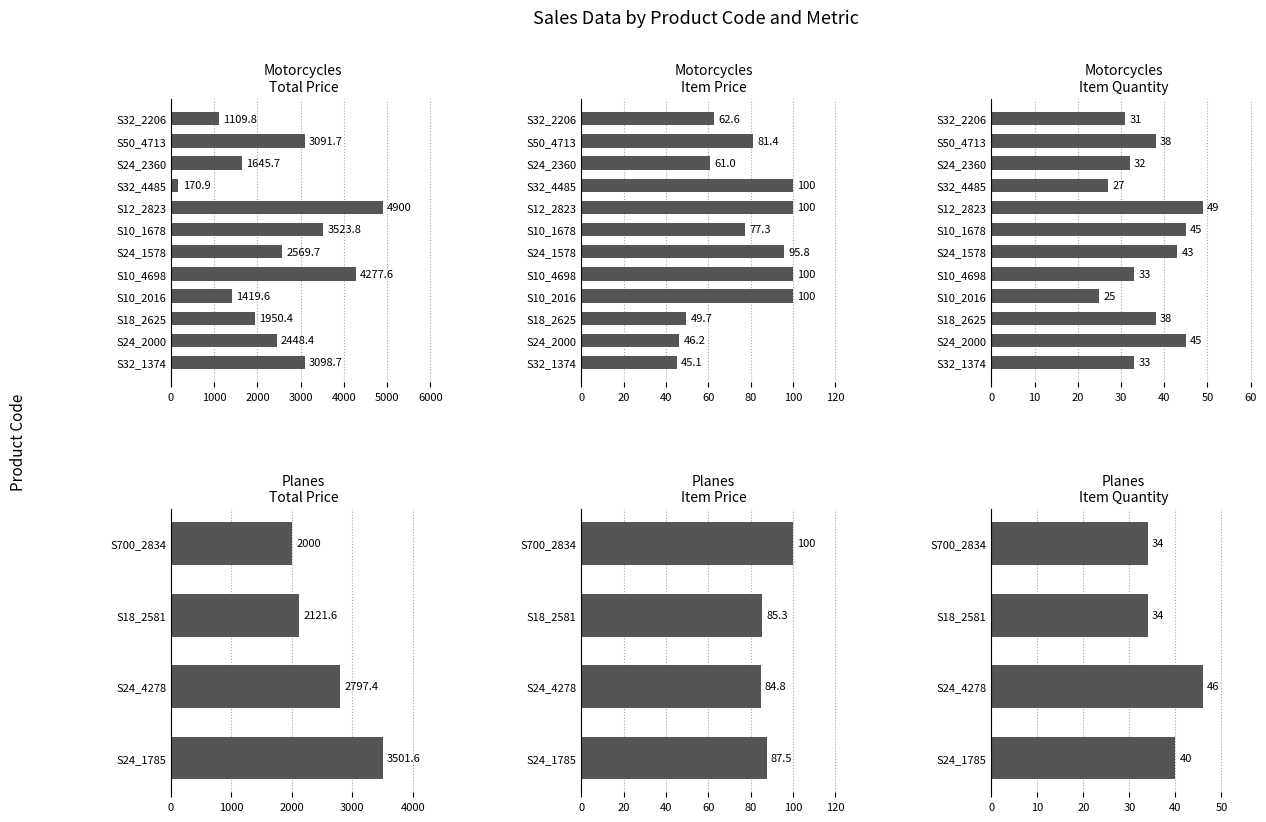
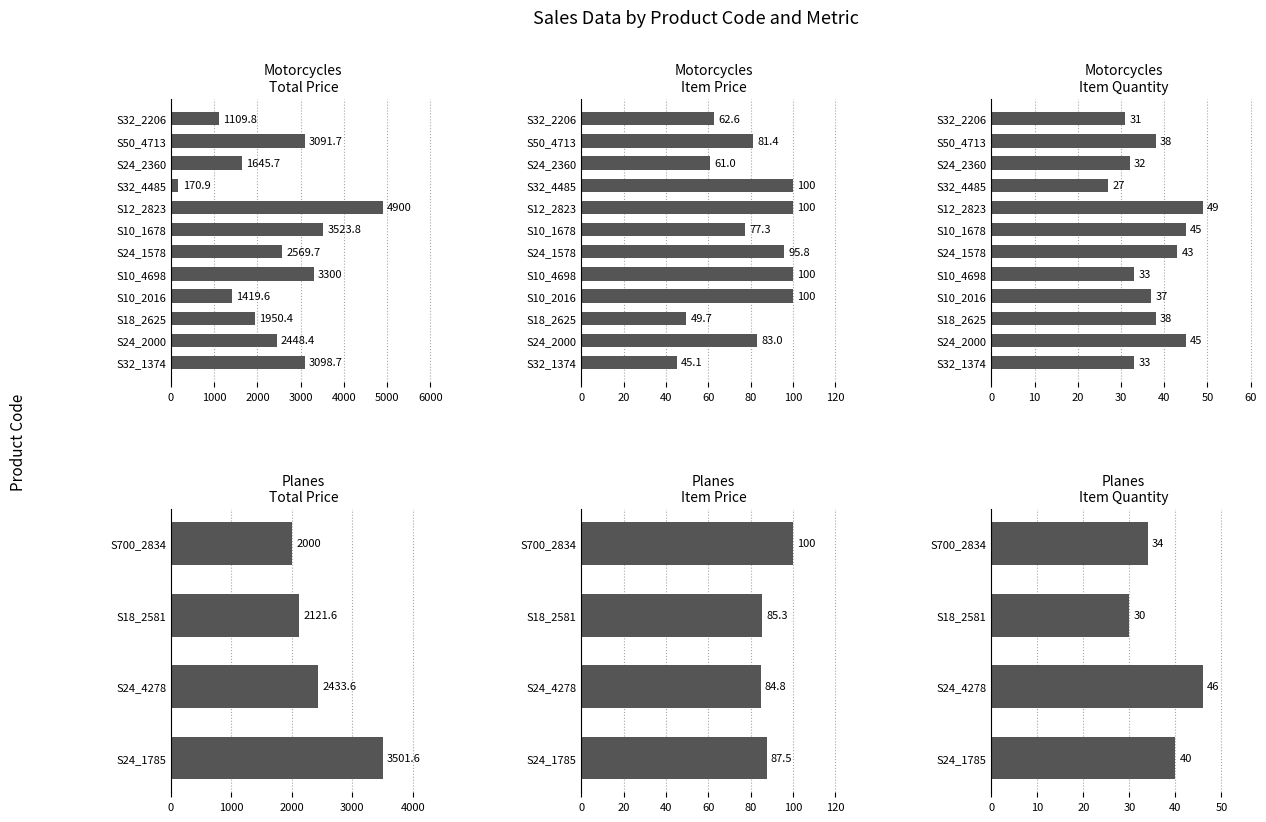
  {
    "Motorcycles Total Price": {
      "S32_2206": 1109.8,
      "S50_4713": 3091.7,
      "S24_2360": 1645.7,
      "S32_4485": 170.9,
      "S12_2823": 4900,
      "S10_1678": 3523.8,
      "S24_1578": 2569.7,
-     "S10_4698": 4277.6,
+     "S10_4698": 3300,
      "S10_2016": 1419.6,
      "S18_2625": 1950.4,
      "S24_2000": 2448.4,
      "S32_1374": 3098.7
    },
    "Motorcycles Item Price": {
      "S32_2206": 62.6,
      "S50_4713": 81.4,
      "S24_2360": 61.0,
      "S32_4485": 100,
      "S12_2823": 100,
      "S10_1678": 77.3,
      "S24_1578": 95.8,
      "S10_4698": 100,
      "S10_2016": 100,
      "S18_2625": 49.7,
-     "S24_2000": 46.2,
+     "S24_2000": 83.0,
      "S32_1374": 45.1
    },
    "Motorcycles Item Quantity": {
      "S32_2206": 31,
      "S50_4713": 38,
      "S24_2360": 32,
      "S32_4485": 27,
      "S12_2823": 49,
      "S10_1678": 45,
      "S24_1578": 43,
      "S10_4698": 33,
-     "S10_2016": 25,
+     "S10_2016": 37,
      "S18_2625": 38,
      "S24_2000": 45,
      "S32_1374": 33
    },
    "Planes Total Price": {
      "S700_2834": 2000,
      "S18_2581": 2121.6,
-     "S24_4278": 2797.4,
+     "S24_4278": 2433.6,
      "S24_1785": 3501.6
    },
    "Planes Item Price": {
      "S700_2834": 100,
      "S18_2581": 85.3,
      "S24_4278": 84.8,
      "S24_1785": 87.5
    },
    "Planes Item Quantity": {
      "S700_2834": 34,
-     "S18_2581": 34,
+     "S18_2581": 30,
      "S24_4278": 46,
      "S24_1785": 40
    }
  }
